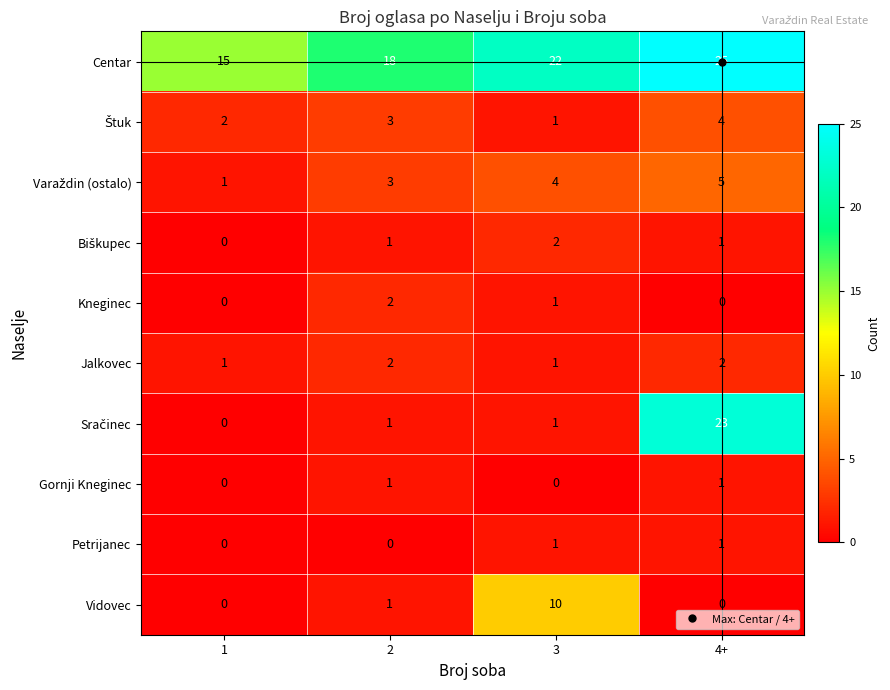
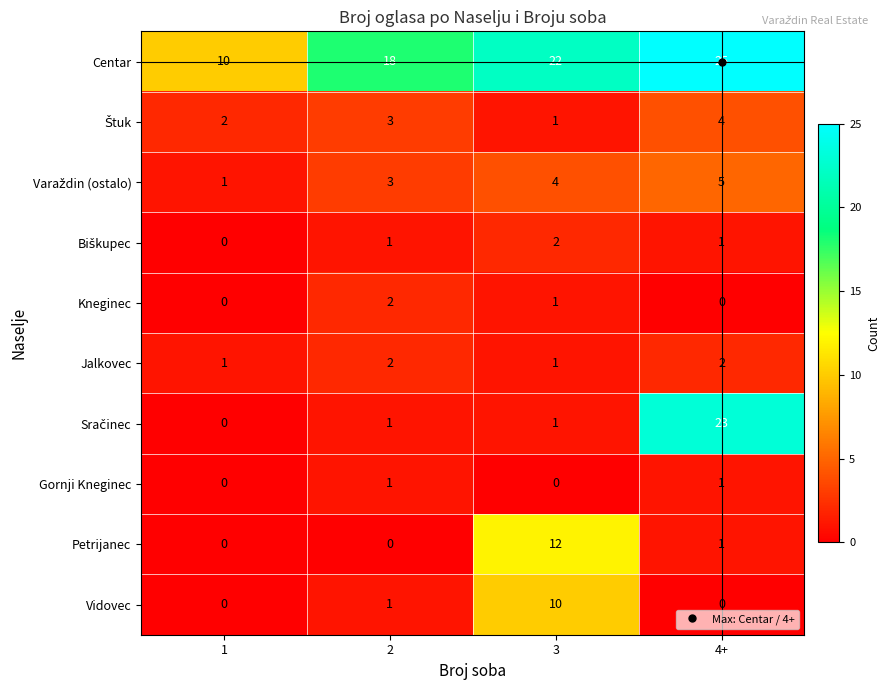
  {
    "Centar": {
-     "1": 15,
+     "1": 10,
      "2": 18,
      "3": 22
    },
    "Štuk": {
      "1": 2,
      "2": 3,
      "3": 1,
      "4+": 4
    },
    "Varaždin (ostalo)": {
      "1": 1,
      "2": 3,
      "3": 4,
      "4+": 5
    },
    "Biškupec": {
      "1": 0,
      "2": 1,
      "3": 2,
      "4+": 1
    },
    "Kneginec": {
      "1": 0,
      "2": 2,
      "3": 1,
      "4+": 0
    },
    "Jalkovec": {
      "1": 1,
      "2": 2,
      "3": 1,
      "4+": 2
    },
    "Sračinec": {
      "1": 0,
      "2": 1,
      "3": 1,
      "4+": 23
    },
    "Gornji Kneginec": {
      "1": 0,
      "2": 1,
      "3": 0,
      "4+": 1
    },
    "Petrijanec": {
      "1": 0,
      "2": 0,
-     "3": 1,
+     "3": 12,
      "4+": 1
    },
    "Vidovec": {
      "1": 0,
      "2": 1,
      "3": 10
    }
  }
